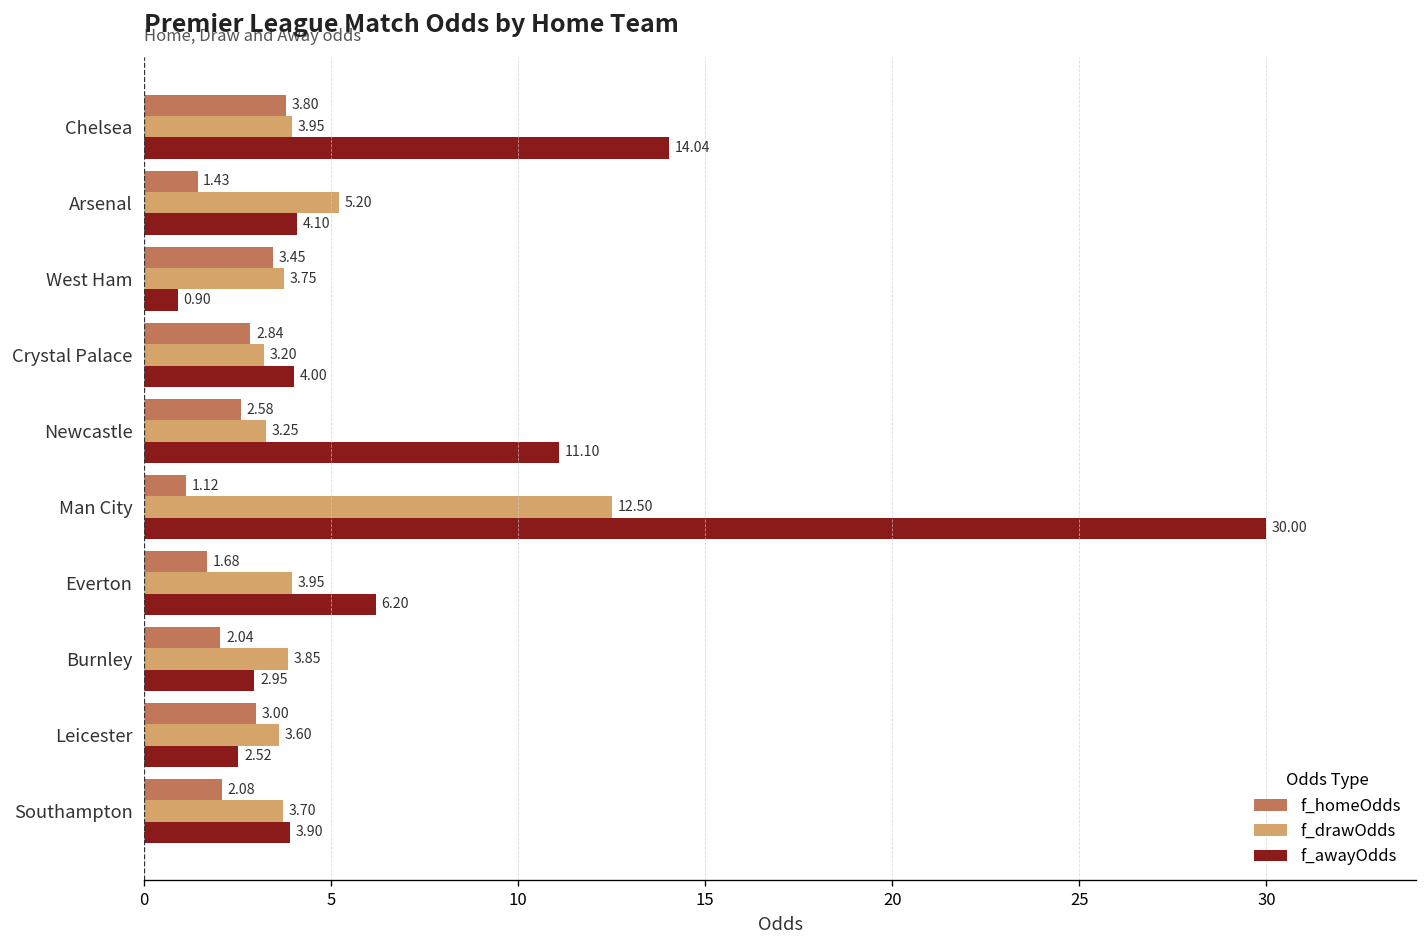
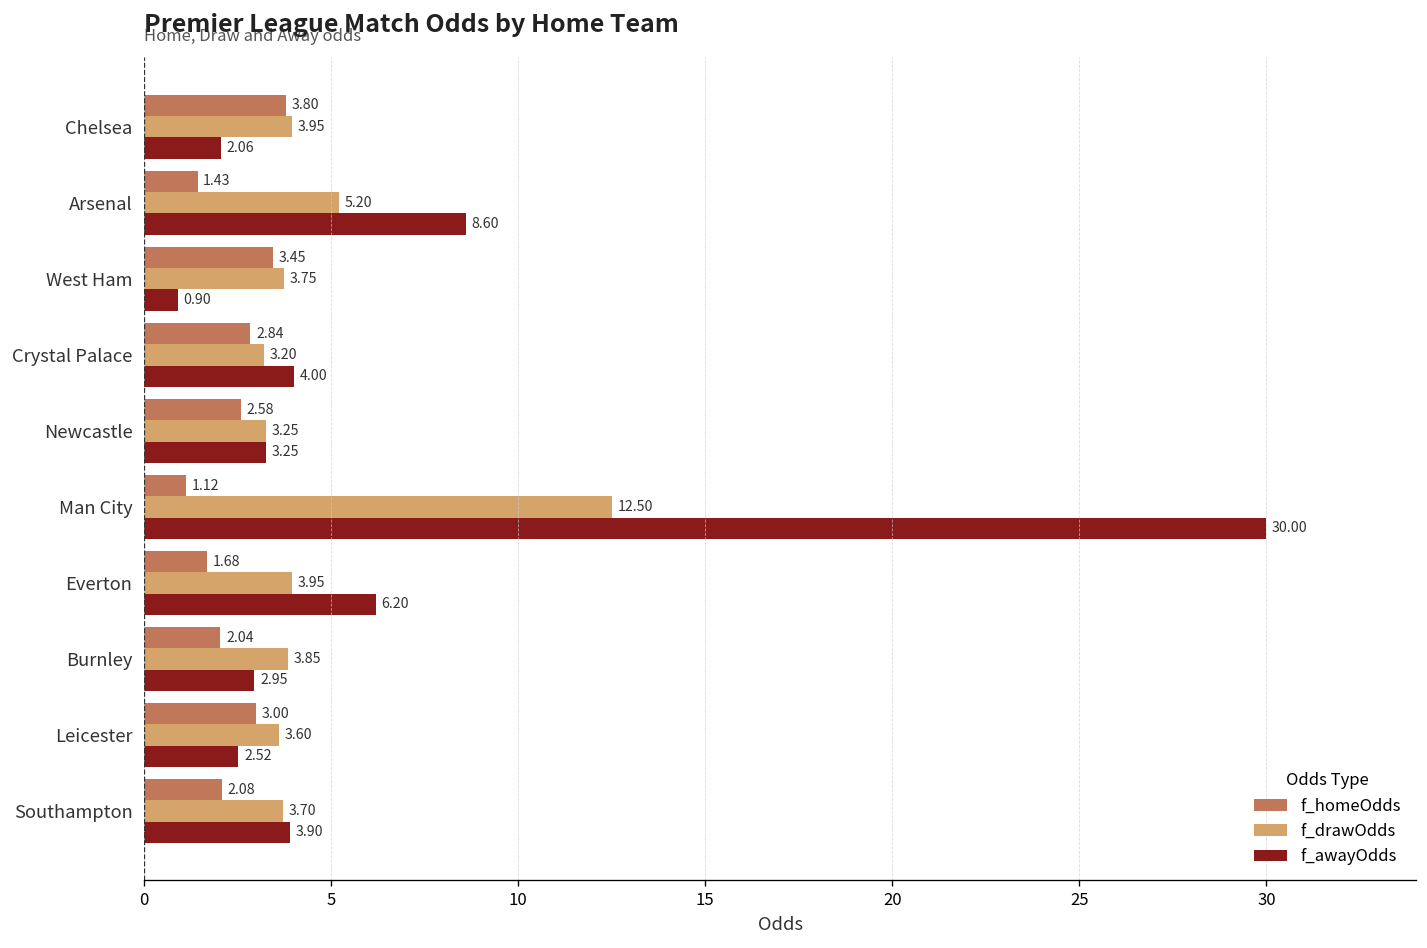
  {
    "f_awayOdds": {
-     "Chelsea": 14.04,
-     "Arsenal": 4.10,
+     "Chelsea": 2.06,
+     "Arsenal": 8.60,
      "West Ham": 0.90,
      "Crystal Palace": 4.00,
-     "Newcastle": 11.10,
+     "Newcastle": 3.25,
      "Man City": 30.00,
      "Everton": 6.20,
      "Burnley": 2.95,
      "Leicester": 2.52,
      "Southampton": 3.90
    }
  }
